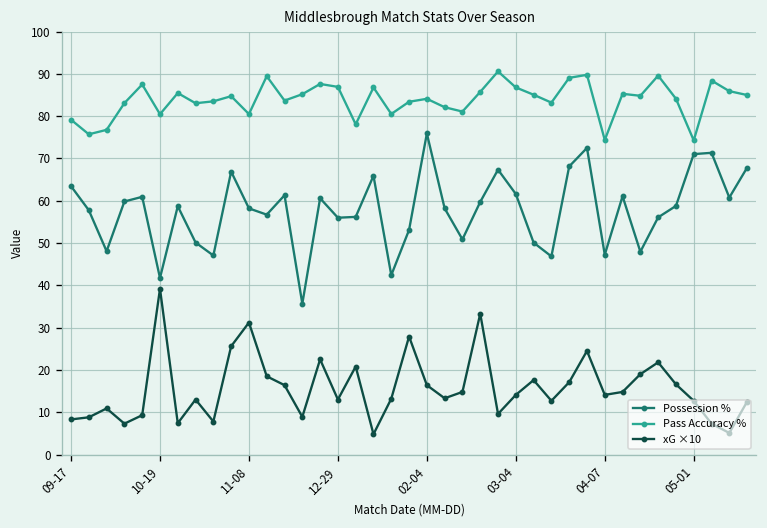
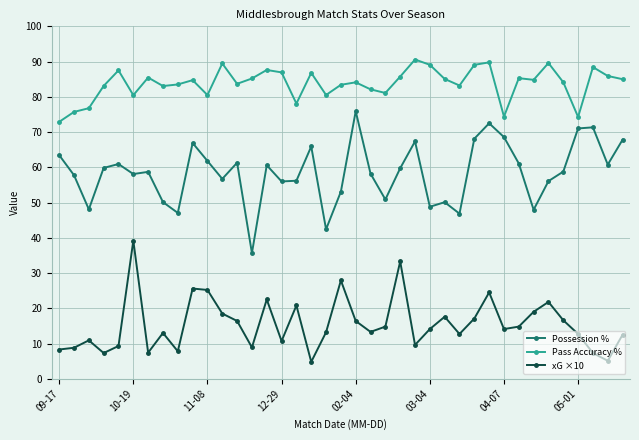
  {
    "Possession %": {
      "09-17": 63,
-     "10-19": 42,
-     "11-08": 58,
+     "10-19": 58,
+     "11-08": 62,
      "12-29": 56,
      "02-04": 76,
-     "03-04": 62,
-     "04-07": 47,
+     "03-04": 49,
+     "04-07": 69,
      "05-01": 71
    },
    "Pass Accuracy %": {
-     "09-17": 79,
+     "09-17": 73,
      "10-19": 80,
      "11-08": 81,
      "12-29": 87,
      "02-04": 84,
-     "03-04": 87,
+     "03-04": 89,
      "04-07": 74,
      "05-01": 74
    },
    "xG ×10": {
      "09-17": 8,
      "10-19": 39,
-     "11-08": 31,
-     "12-29": 13,
+     "11-08": 25,
+     "12-29": 11,
      "02-04": 16,
      "03-04": 14,
      "04-07": 14
    }
  }
